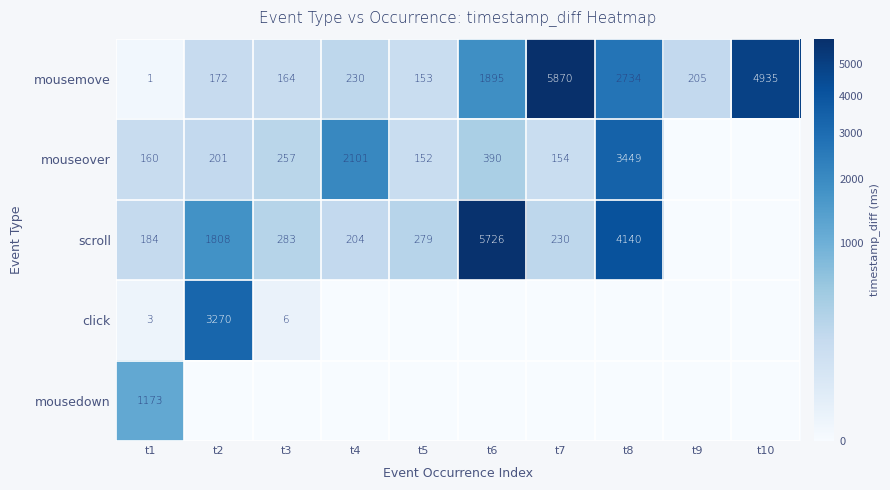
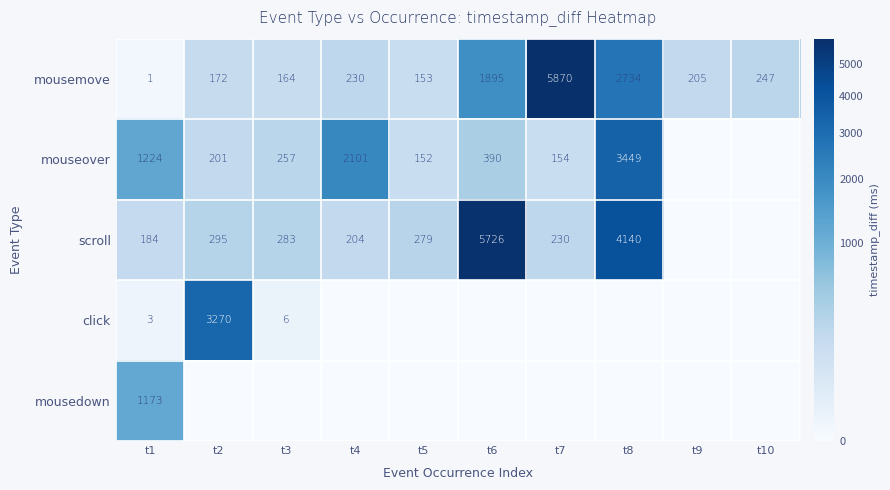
  {
    "mousemove": {
      "t1": 1,
      "t2": 172,
      "t3": 164,
      "t4": 230,
      "t5": 153,
      "t6": 1895,
      "t7": 5870,
      "t8": 2734,
      "t9": 205,
-     "t10": 4935
+     "t10": 247
    },
    "mouseover": {
-     "t1": 160,
+     "t1": 1224,
      "t2": 201,
      "t3": 257,
      "t4": 2101,
      "t5": 152,
      "t6": 390,
      "t7": 154,
      "t8": 3449
    },
    "scroll": {
      "t1": 184,
-     "t2": 1808,
+     "t2": 295,
      "t3": 283,
      "t4": 204,
      "t5": 279,
      "t6": 5726,
      "t7": 230,
      "t8": 4140
    },
    "click": {
      "t1": 3,
      "t2": 3270,
      "t3": 6
    },
    "mousedown": {
      "t1": 1173
    }
  }
